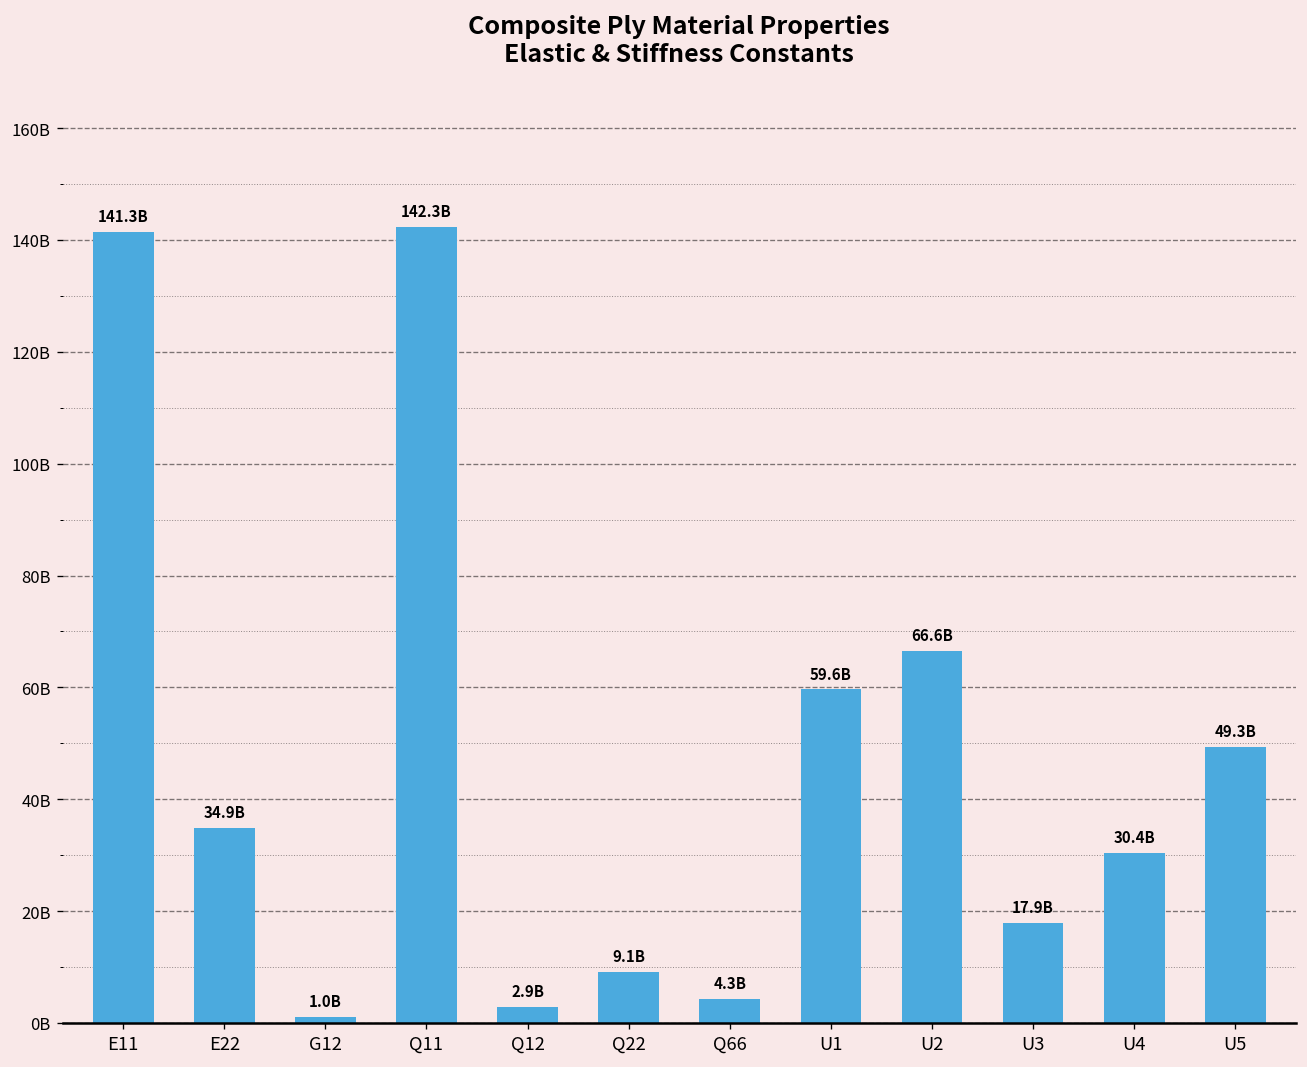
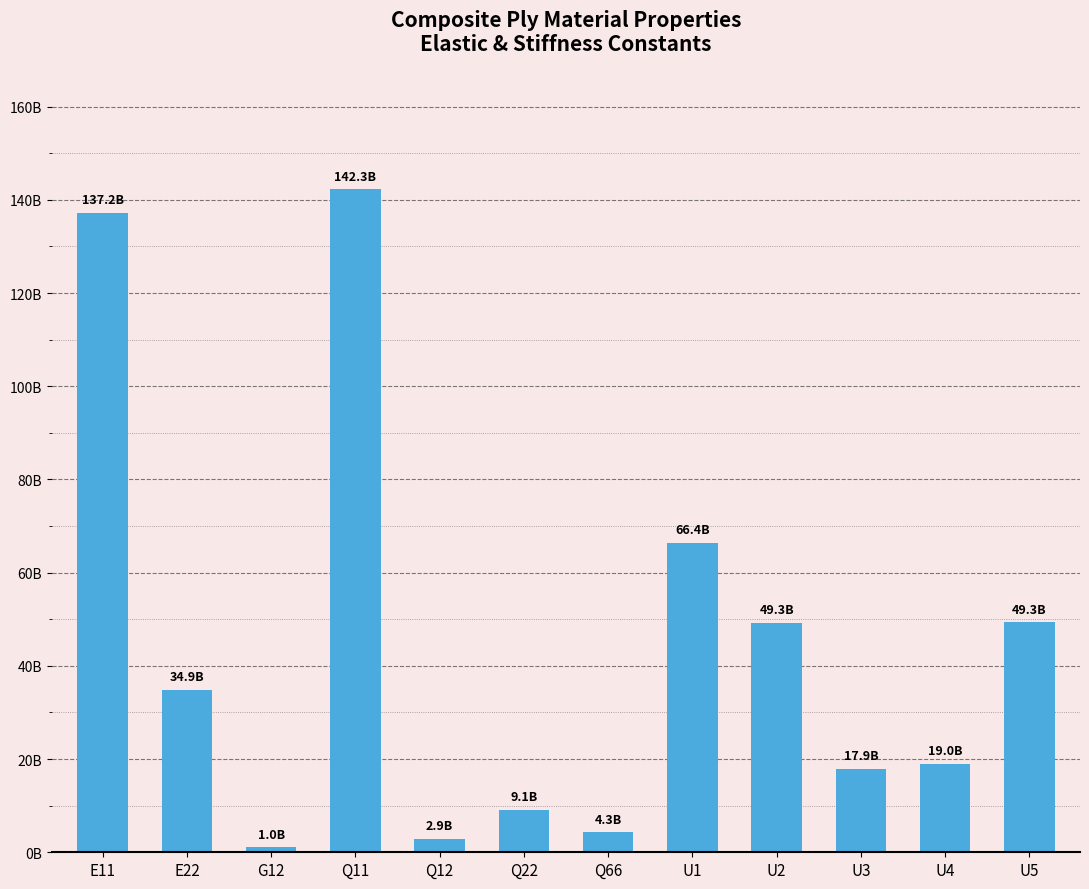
  {
-   "E11": "141.3B",
+   "E11": "137.2B",
    "E22": "34.9B",
    "G12": "1.0B",
    "Q11": "142.3B",
    "Q12": "2.9B",
    "Q22": "9.1B",
    "Q66": "4.3B",
-   "U1": "59.6B",
-   "U2": "66.6B",
+   "U1": "66.4B",
+   "U2": "49.3B",
    "U3": "17.9B",
-   "U4": "30.4B",
+   "U4": "19.0B",
    "U5": "49.3B"
  }
